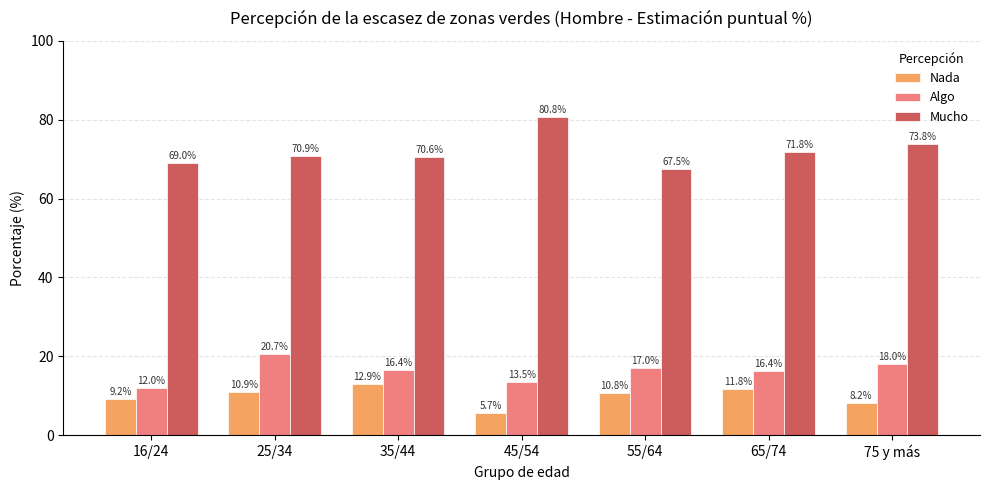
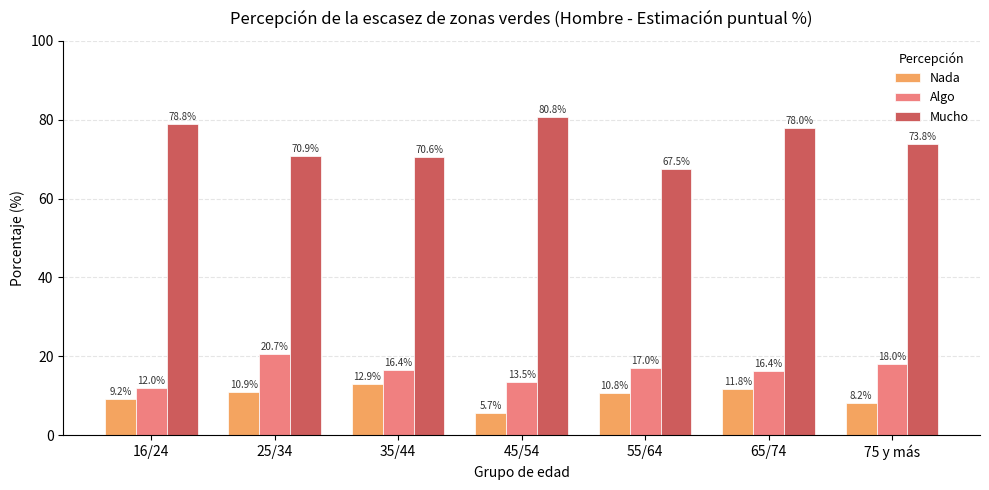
  {
    "Mucho": {
-     "16/24": "69.0%",
+     "16/24": "78.8%",
      "25/34": "70.9%",
      "35/44": "70.6%",
      "45/54": "80.8%",
      "55/64": "67.5%",
-     "65/74": "71.8%",
+     "65/74": "78.0%",
      "75 y más": "73.8%"
    }
  }
